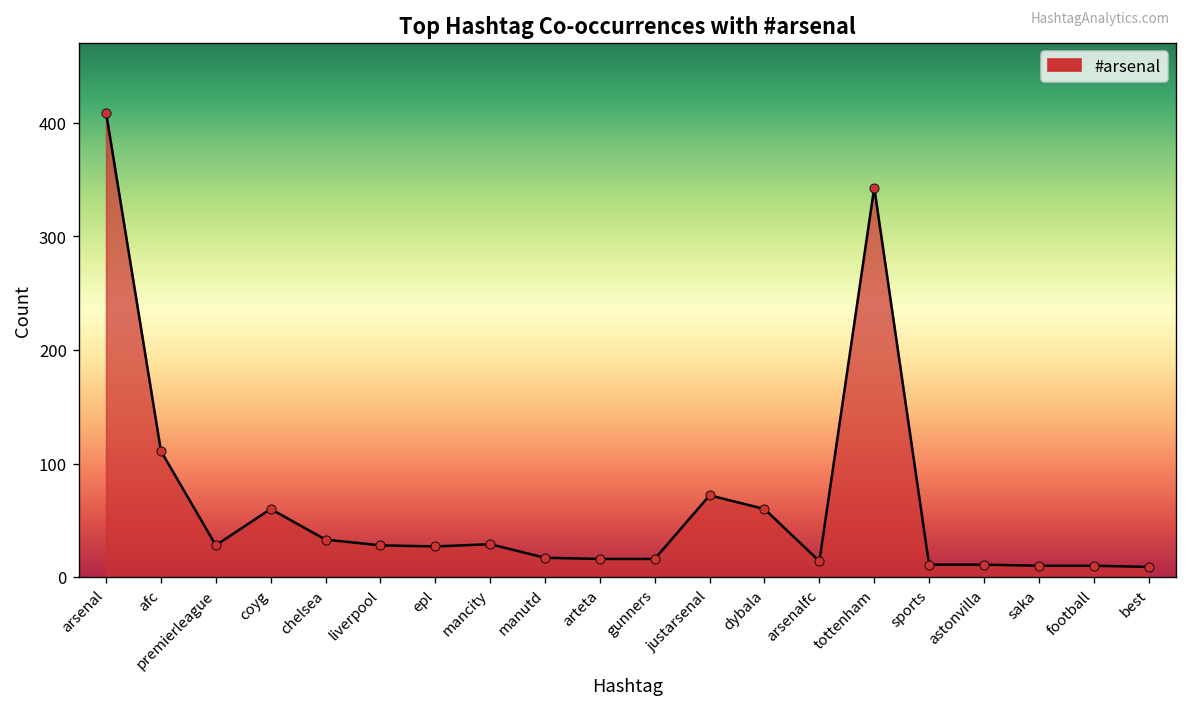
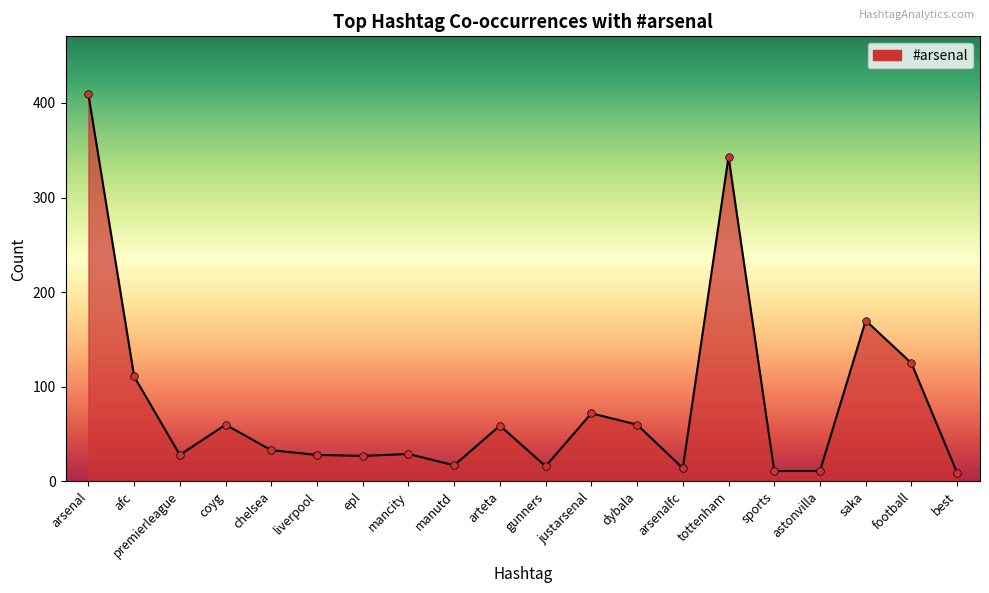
  {
    "arsenal": 410,
    "afc": 110,
    "premierleague": 30,
    "coyg": 60,
    "chelsea": 30,
    "liverpool": 30,
    "epl": 30,
    "mancity": 30,
    "manutd": 20,
-   "arteta": 20,
+   "arteta": 60,
    "gunners": 20,
    "justarsenal": 70,
    "dybala": 60,
    "arsenalfc": 10,
    "tottenham": 340,
    "sports": 10,
    "astonvilla": 10,
-   "saka": 10,
-   "football": 10,
+   "saka": 170,
+   "football": 130,
    "best": 10
  }
